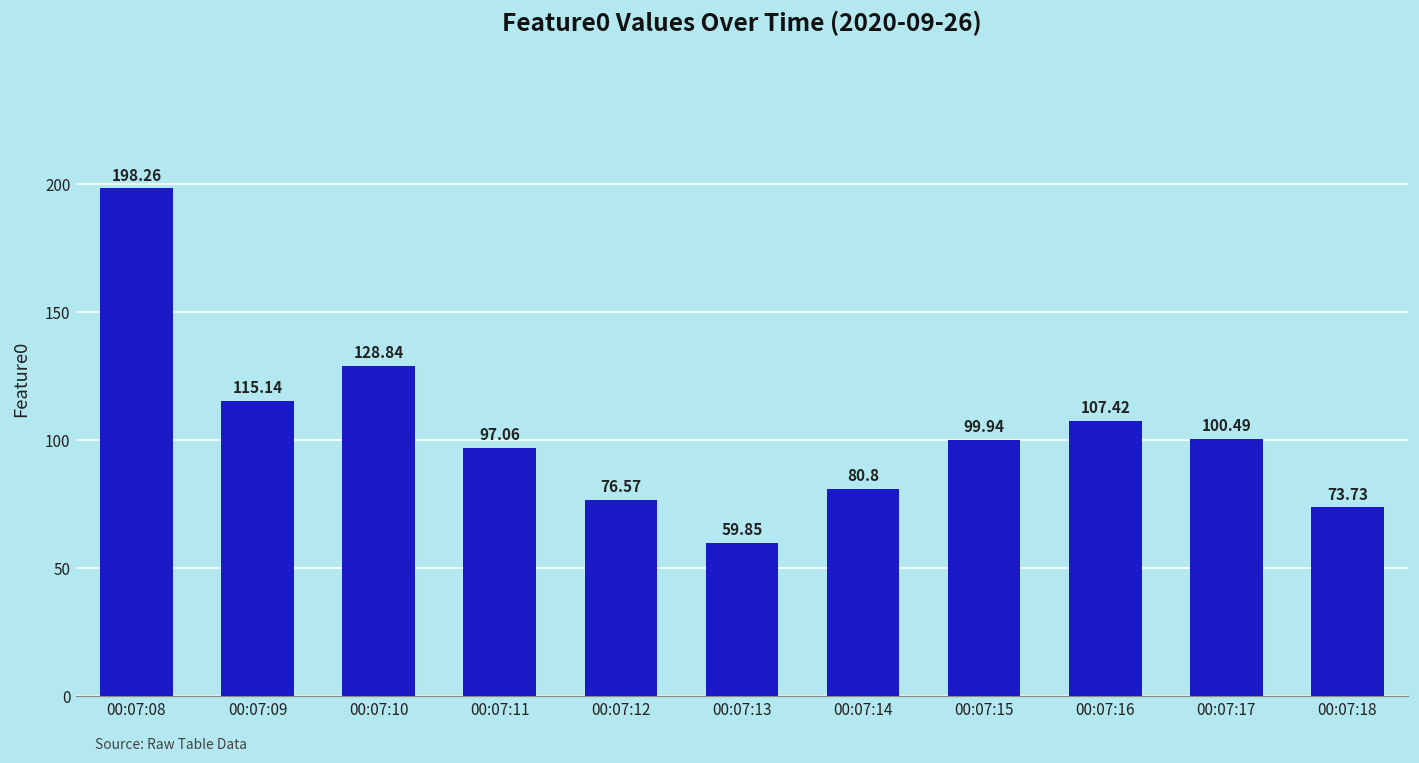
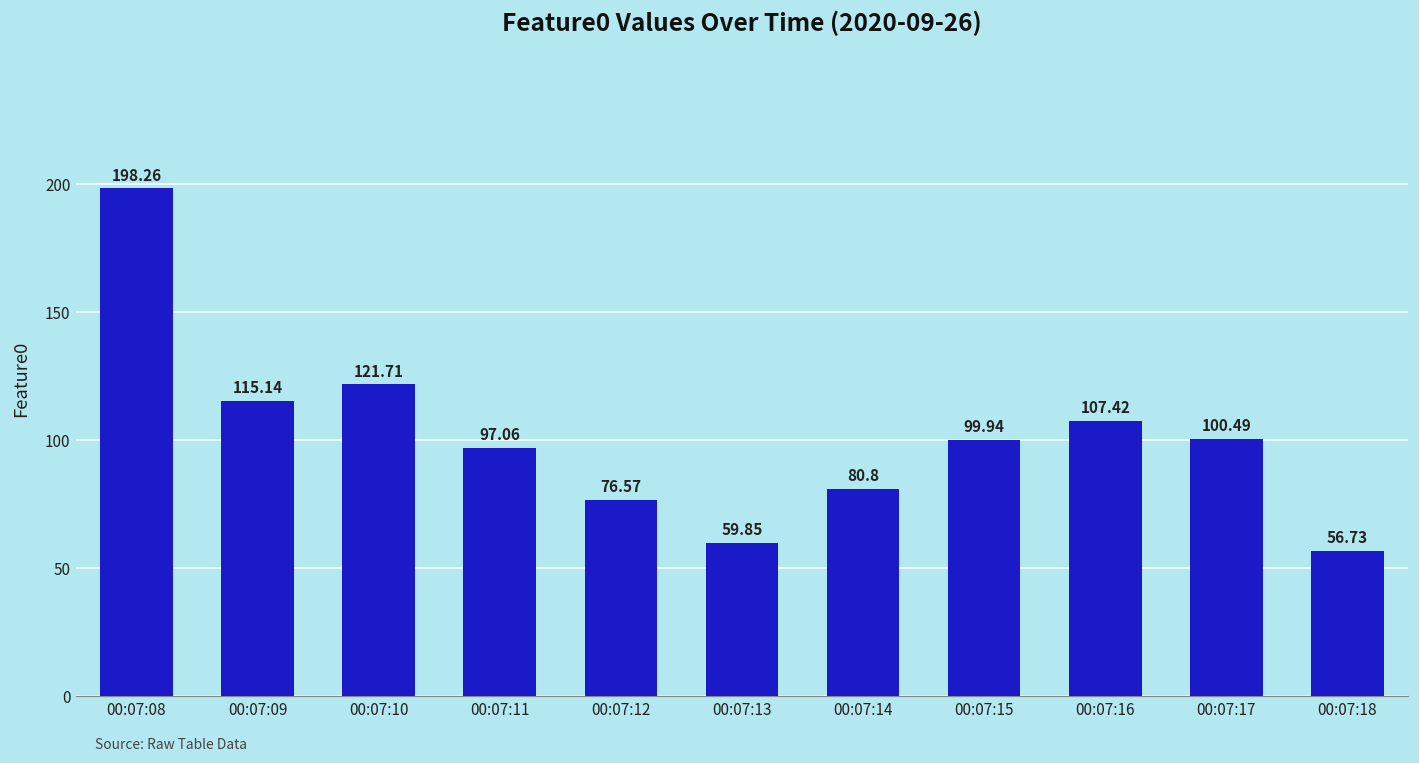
  {
    "00:07:08": 198.26,
    "00:07:09": 115.14,
-   "00:07:10": 128.84,
+   "00:07:10": 121.71,
    "00:07:11": 97.06,
    "00:07:12": 76.57,
    "00:07:13": 59.85,
    "00:07:14": 80.8,
    "00:07:15": 99.94,
    "00:07:16": 107.42,
    "00:07:17": 100.49,
-   "00:07:18": 73.73
+   "00:07:18": 56.73
  }
